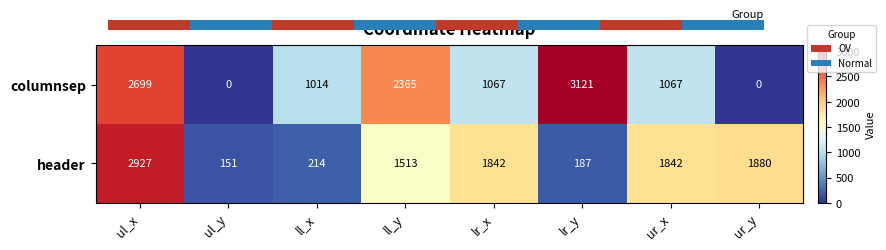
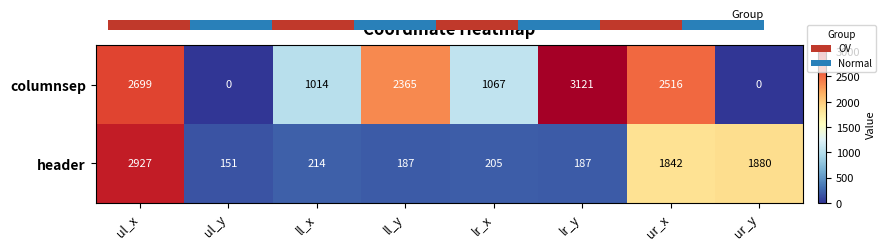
  {
    "Coordinate Heatmap": {
      "columnsep": {
        "ul_x": 2699,
        "ul_y": 0,
        "ll_x": 1014,
        "ll_y": 2365,
        "lr_x": 1067,
        "lr_y": 3121,
-       "ur_x": 1067,
+       "ur_x": 2516,
        "ur_y": 0
      },
      "header": {
        "ul_x": 2927,
        "ul_y": 151,
        "ll_x": 214,
-       "ll_y": 1513,
-       "lr_x": 1842,
+       "ll_y": 187,
+       "lr_x": 205,
        "lr_y": 187,
        "ur_x": 1842,
        "ur_y": 1880
      }
    }
  }
